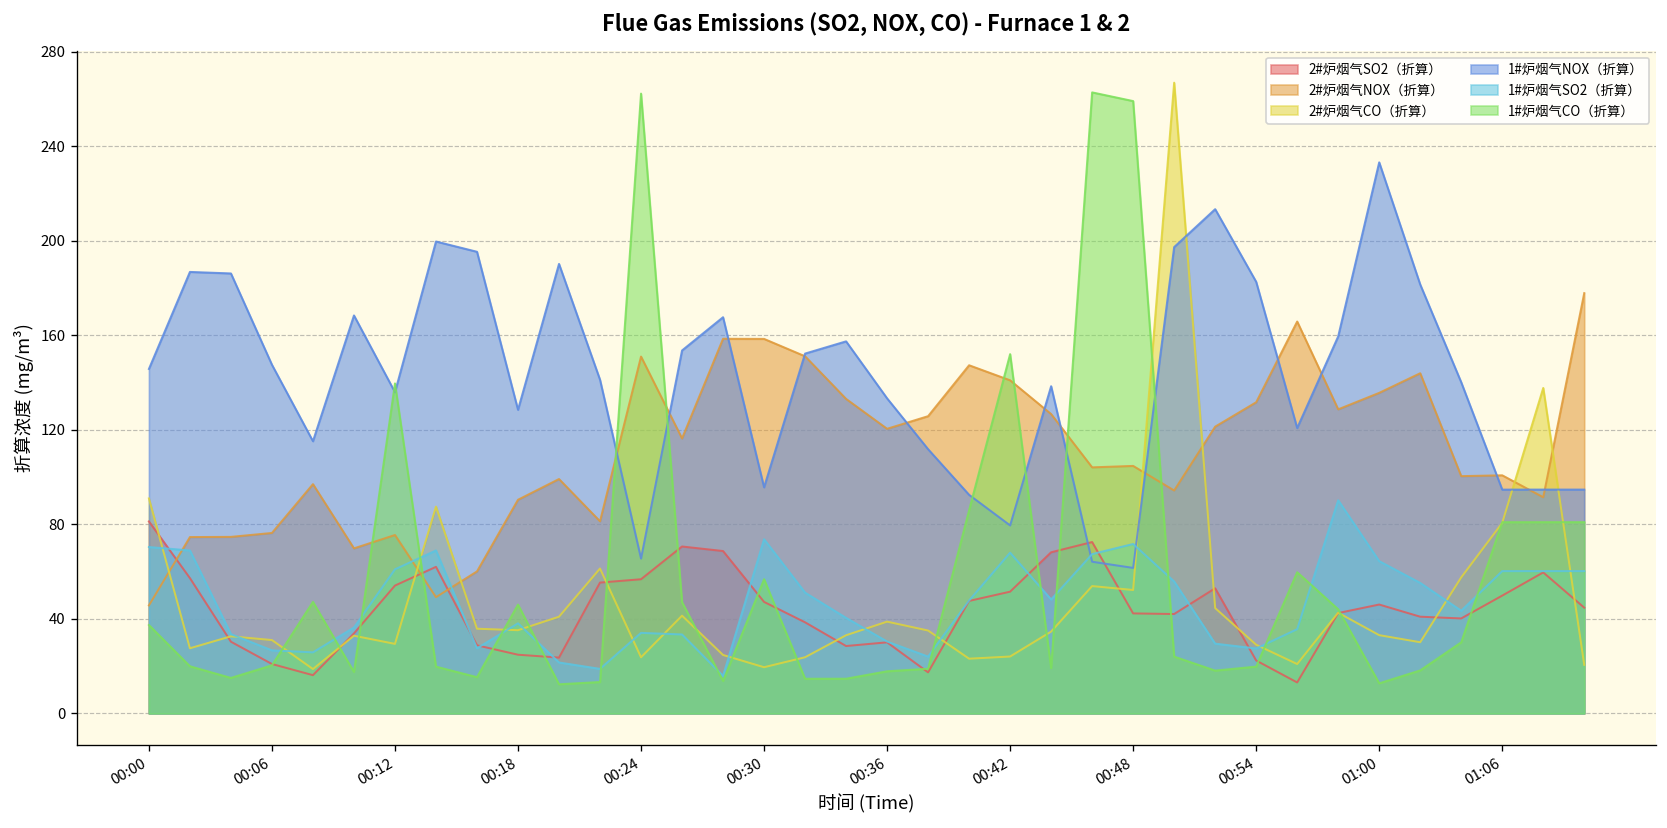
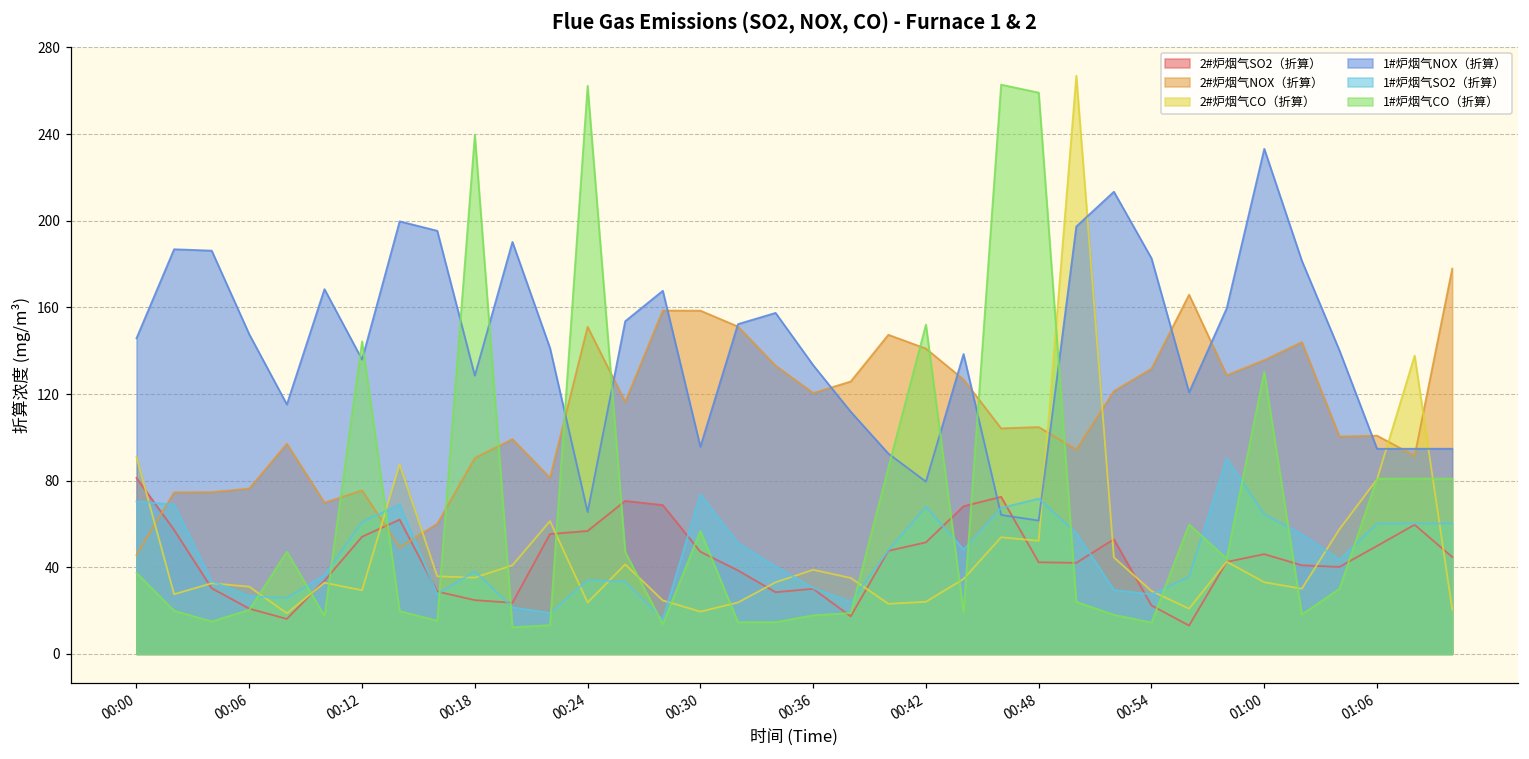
  {
    "1#炉烟气CO（折算）": {
      "00:00": 37,
-     "00:12": 140,
-     "00:18": 46,
+     "00:12": 144,
+     "00:18": 240,
      "00:24": 262,
      "00:30": 57,
      "00:36": 18,
      "00:42": 152,
      "00:48": 259,
-     "00:54": 20,
-     "01:00": 13
+     "00:54": 14,
+     "01:00": 130
    }
  }
